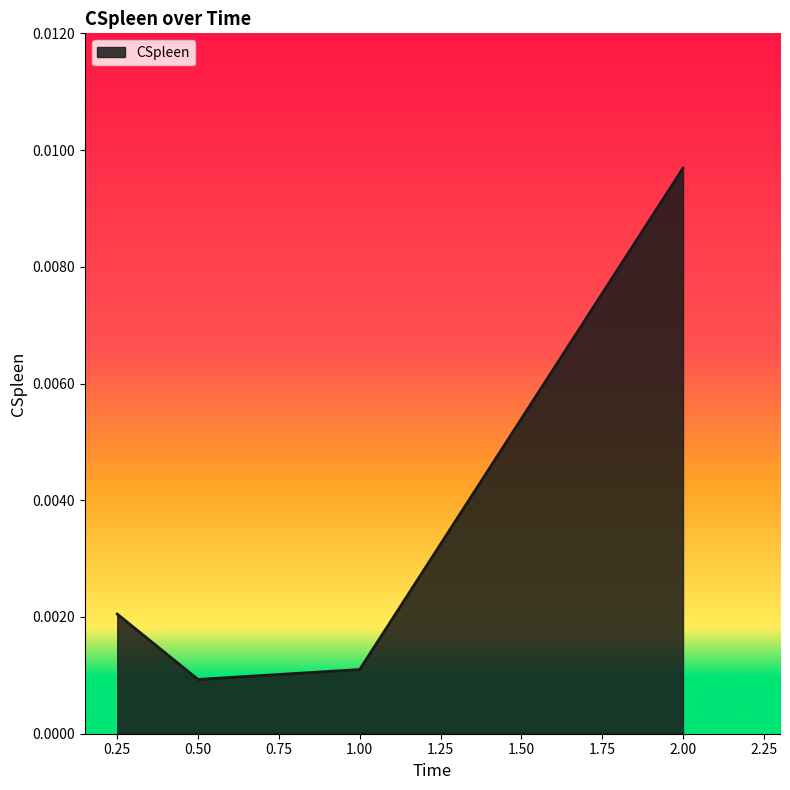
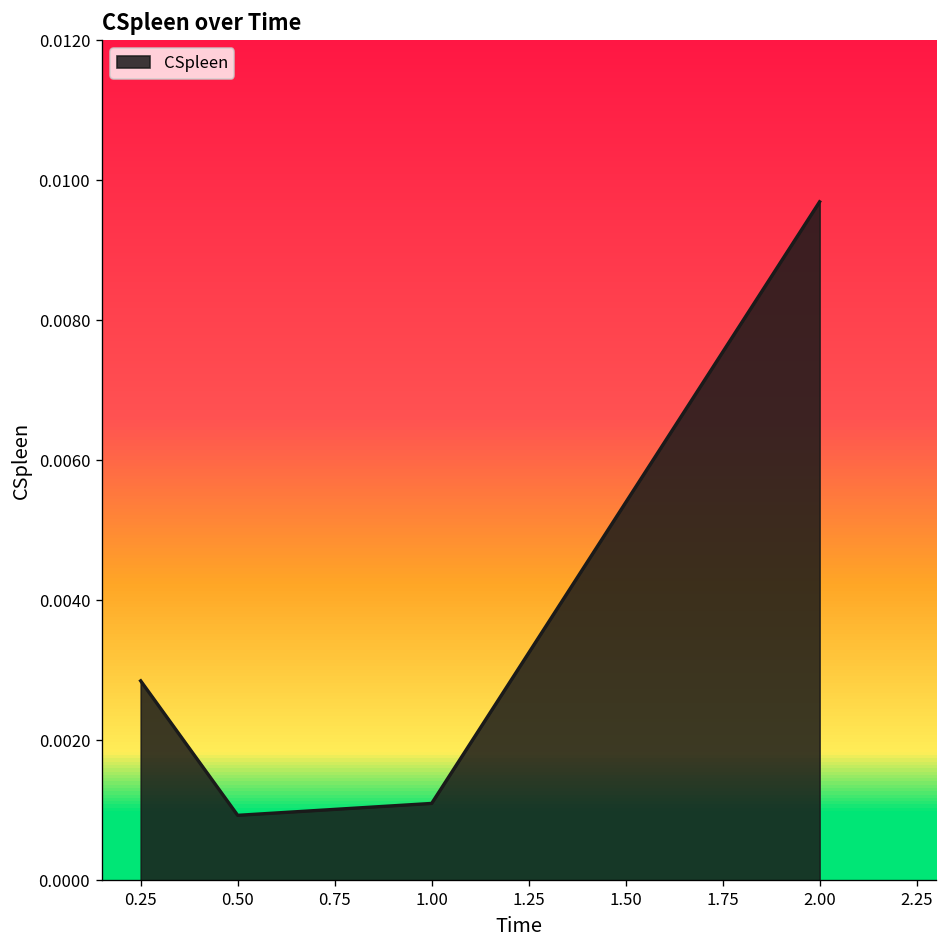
  {
-   "0.25": 0.0021,
+   "0.25": 0.0029,
    "0.50": 0.0009,
    "1.00": 0.0011,
    "2.00": 0.0097
  }
